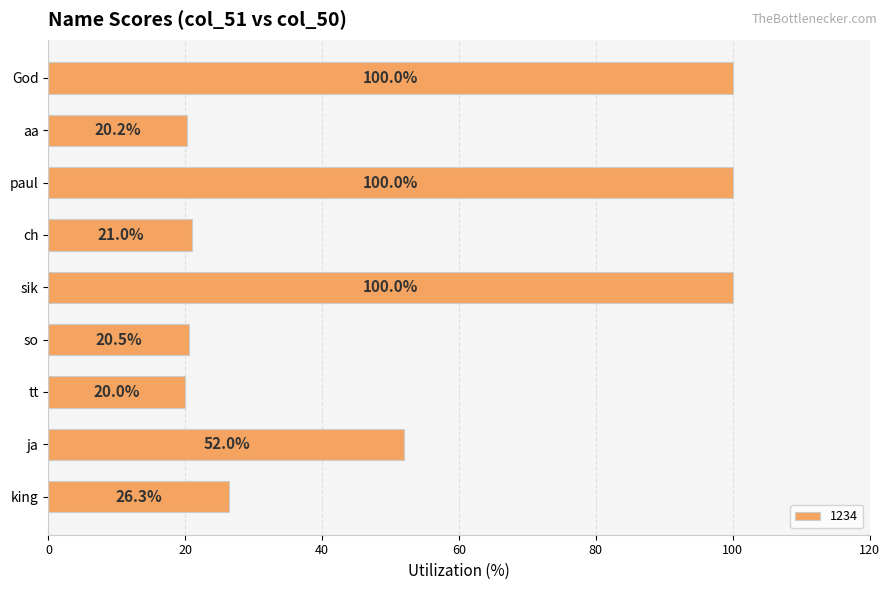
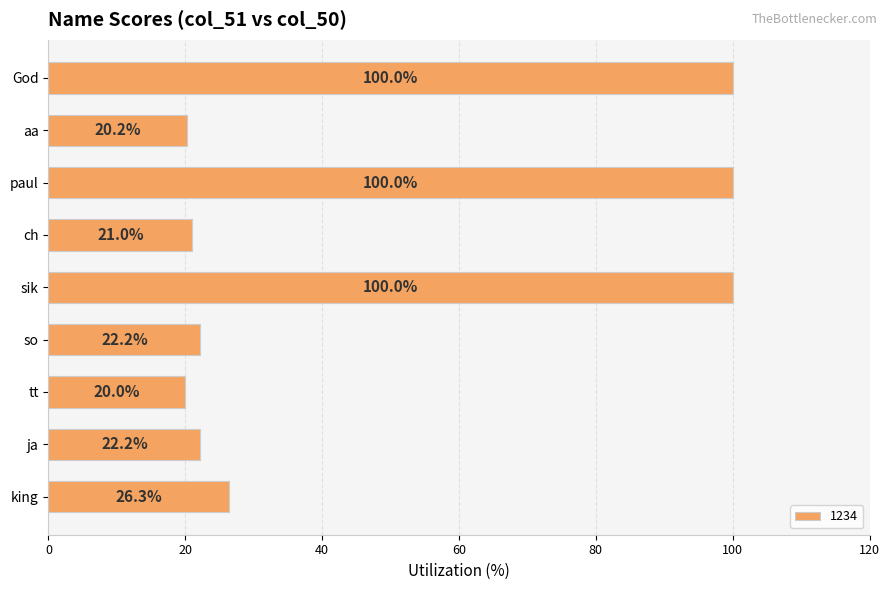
  {
    "God": "100.0%",
    "aa": "20.2%",
    "paul": "100.0%",
    "ch": "21.0%",
    "sik": "100.0%",
-   "so": "20.5%",
+   "so": "22.2%",
    "tt": "20.0%",
-   "ja": "52.0%",
+   "ja": "22.2%",
    "king": "26.3%"
  }
